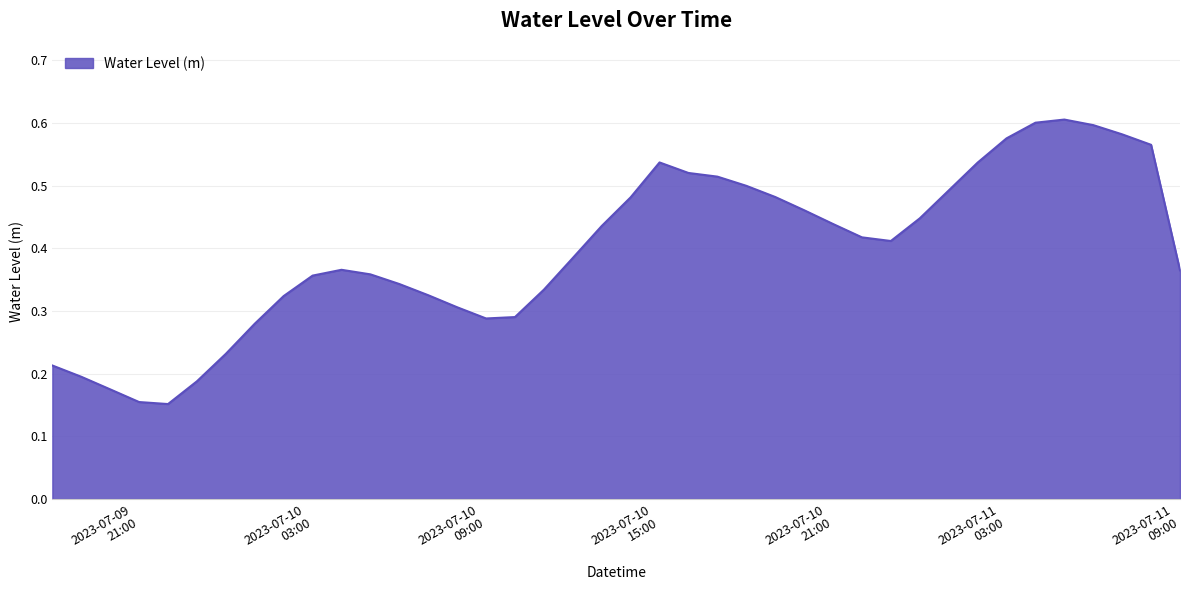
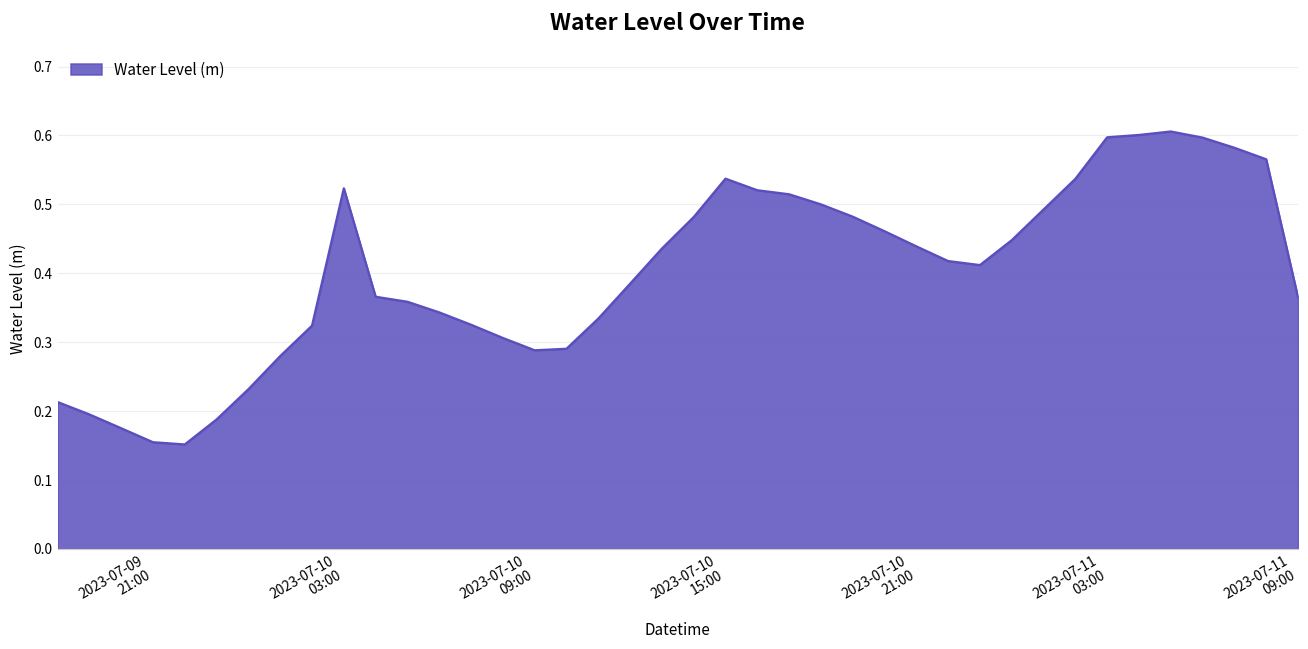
  {
    "2023-07-09 21:00": 0.15,
-   "2023-07-10 03:00": 0.36,
+   "2023-07-10 03:00": 0.52,
    "2023-07-10 09:00": 0.29,
    "2023-07-10 15:00": 0.54,
    "2023-07-10 21:00": 0.44,
-   "2023-07-11 03:00": 0.58,
+   "2023-07-11 03:00": 0.60,
    "2023-07-11 09:00": 0.37
  }
